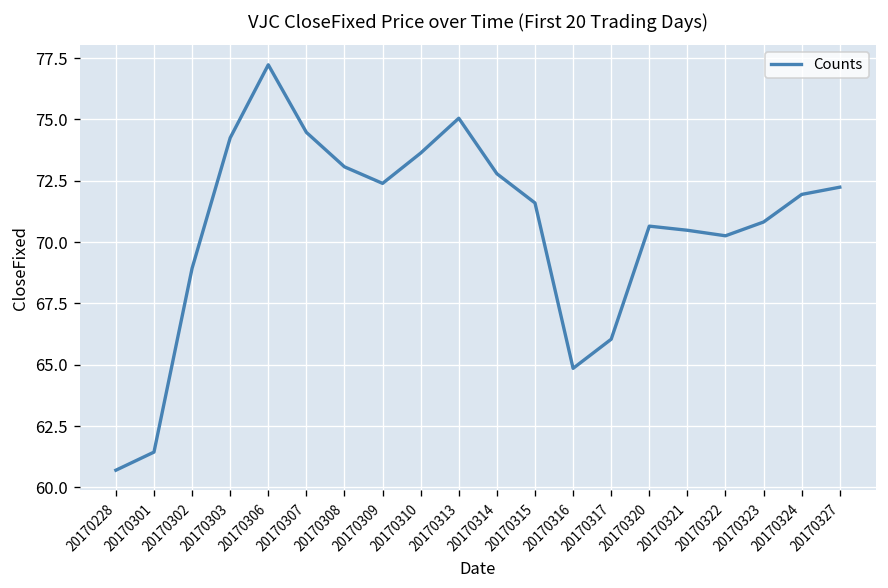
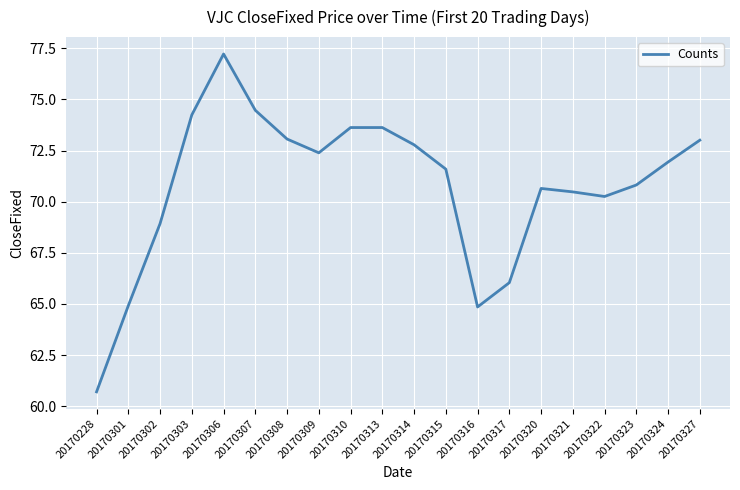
  {
    "20170228": 60.7,
-   "20170301": 61.4,
+   "20170301": 64.9,
    "20170302": 68.9,
    "20170303": 74.2,
    "20170306": 77.2,
    "20170307": 74.5,
    "20170308": 73.1,
    "20170309": 72.4,
    "20170310": 73.6,
-   "20170313": 75.0,
+   "20170313": 73.6,
    "20170314": 72.8,
    "20170315": 71.6,
    "20170316": 64.9,
    "20170317": 66.0,
    "20170320": 70.6,
    "20170321": 70.5,
    "20170322": 70.3,
    "20170323": 70.8,
    "20170324": 71.9,
-   "20170327": 72.2
+   "20170327": 73.0
  }
